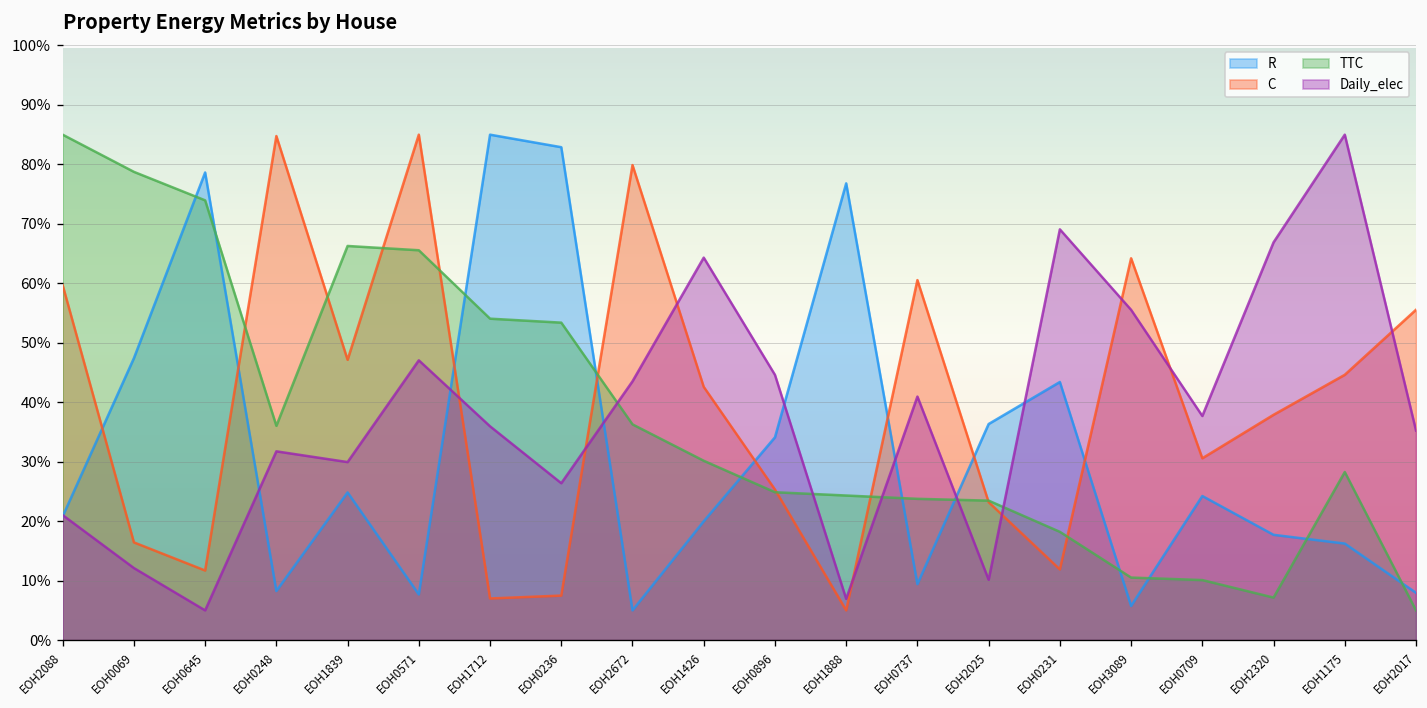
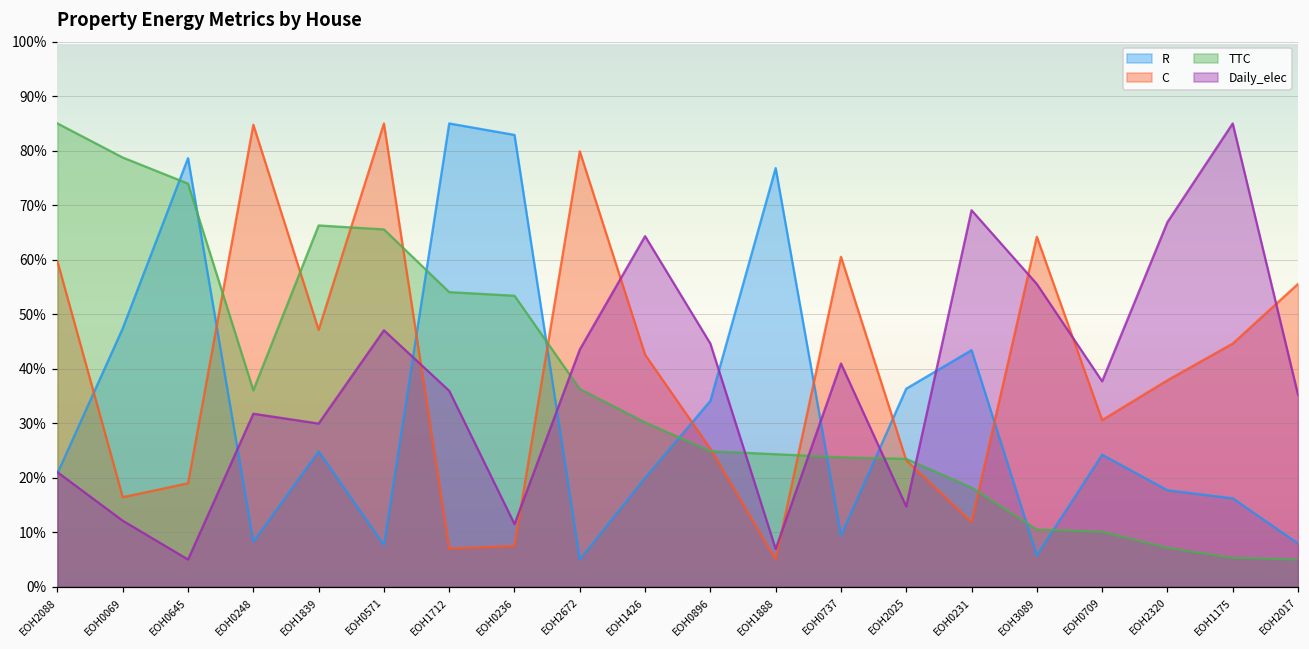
  {
    "R": {
      "EOH0069": "47%",
      "EOH0645": "79%",
      "EOH0248": "8%",
      "EOH1839": "25%",
      "EOH0571": "8%",
      "EOH1712": "85%",
      "EOH0236": "83%",
      "EOH2672": "5%",
      "EOH1426": "20%",
      "EOH0896": "34%",
      "EOH1888": "77%",
      "EOH0737": "9%",
      "EOH2025": "36%",
      "EOH0231": "43%",
      "EOH3089": "6%",
      "EOH0709": "24%",
      "EOH2320": "18%",
      "EOH1175": "16%",
      "EOH2017": "8%"
    },
    "C": {
      "EOH2088": "60%",
      "EOH0069": "16%",
-     "EOH0645": "12%",
+     "EOH0645": "19%",
      "EOH0248": "85%",
      "EOH1839": "47%",
      "EOH0571": "85%",
      "EOH1712": "7%",
      "EOH0236": "7%",
      "EOH2672": "80%",
      "EOH1426": "43%",
      "EOH1888": "5%",
      "EOH0737": "61%",
      "EOH0231": "12%",
      "EOH3089": "64%",
      "EOH0709": "31%",
      "EOH2320": "38%",
      "EOH1175": "45%",
      "EOH2017": "56%"
    },
    "TTC": {
      "EOH2088": "85%",
      "EOH0069": "79%",
      "EOH0645": "74%",
      "EOH0248": "36%",
      "EOH1839": "66%",
      "EOH0571": "66%",
      "EOH1712": "54%",
      "EOH0236": "53%",
      "EOH2672": "36%",
      "EOH1426": "30%",
      "EOH1888": "24%",
      "EOH0737": "24%",
      "EOH0231": "18%",
      "EOH3089": "11%",
      "EOH0709": "10%",
      "EOH2320": "7%",
-     "EOH1175": "28%",
+     "EOH1175": "5%",
      "EOH2017": "5%"
    },
    "Daily_elec": {
      "EOH0069": "12%",
      "EOH0645": "5%",
      "EOH0248": "32%",
      "EOH1839": "30%",
      "EOH0571": "47%",
      "EOH1712": "36%",
-     "EOH0236": "26%",
+     "EOH0236": "12%",
      "EOH2672": "44%",
      "EOH1426": "64%",
      "EOH0896": "45%",
      "EOH1888": "7%",
      "EOH0737": "41%",
-     "EOH2025": "10%",
+     "EOH2025": "15%",
      "EOH0231": "69%",
      "EOH3089": "56%",
      "EOH0709": "38%",
      "EOH2320": "67%",
      "EOH1175": "85%",
      "EOH2017": "35%"
    }
  }
